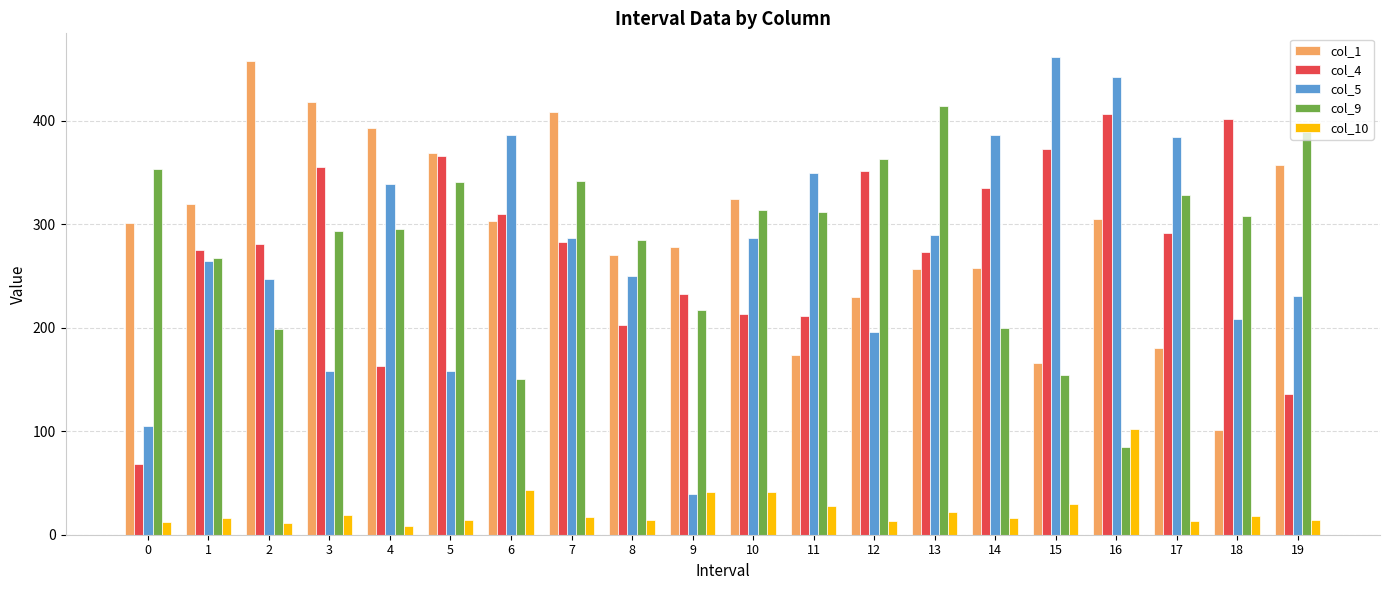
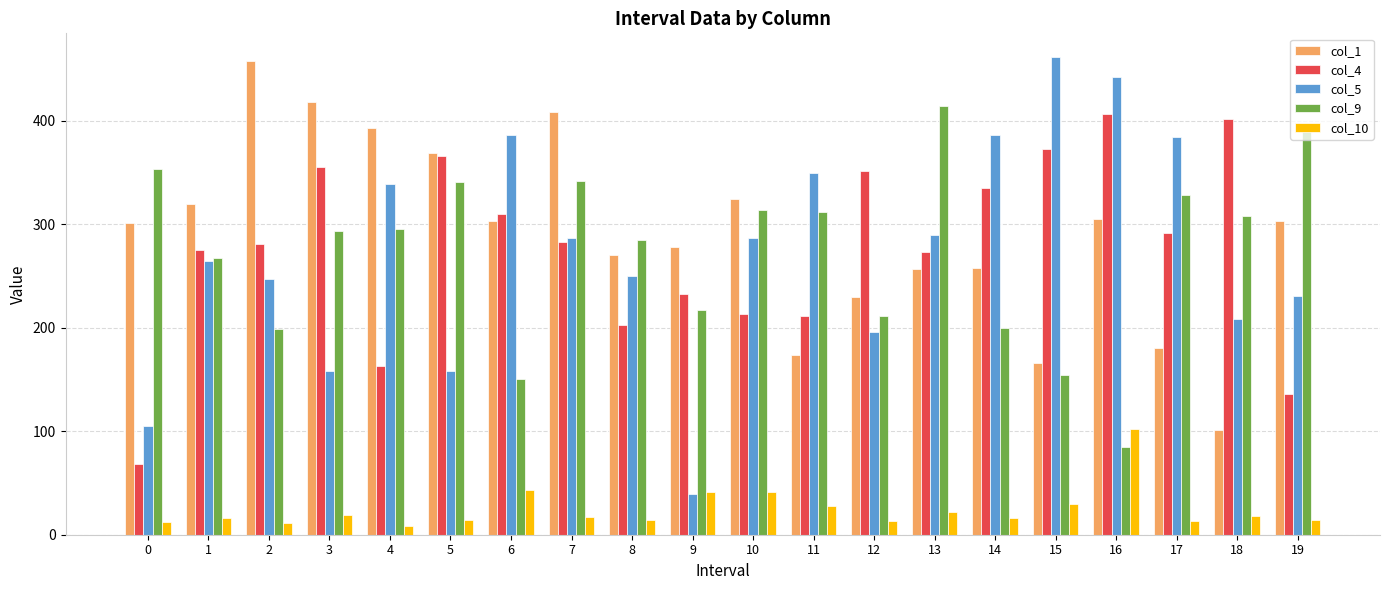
  {
    "col_1": {
      "0": 302,
      "1": 320,
      "2": 458,
      "3": 418,
      "4": 393,
      "5": 369,
      "6": 303,
      "7": 409,
      "8": 271,
      "9": 278,
      "10": 324,
      "11": 173,
      "12": 229,
      "13": 257,
      "14": 258,
      "15": 166,
      "16": 306,
      "17": 180,
      "18": 101,
-     "19": 357
+     "19": 303
    },
    "col_4": {
      "0": 69,
      "1": 276,
      "2": 281,
      "3": 356,
      "4": 163,
      "5": 366,
      "6": 311,
      "7": 283,
      "8": 203,
      "9": 233,
      "10": 213,
      "11": 212,
      "12": 351,
      "13": 274,
      "14": 336,
      "15": 373,
      "16": 406,
      "17": 292,
      "18": 402,
      "19": 136
    },
    "col_5": {
      "0": 105,
      "1": 264,
      "2": 247,
      "3": 158,
      "4": 339,
      "5": 158,
      "6": 386,
      "7": 287,
      "8": 250,
      "9": 40,
      "10": 287,
      "11": 350,
      "12": 196,
      "13": 290,
      "14": 386,
      "15": 462,
      "16": 442,
      "17": 384,
      "18": 209,
      "19": 231
    },
    "col_9": {
      "0": 353,
      "1": 268,
      "2": 199,
      "3": 294,
      "4": 296,
      "5": 341,
      "6": 150,
      "7": 342,
      "8": 285,
      "9": 218,
      "10": 314,
      "11": 312,
-     "12": 363,
+     "12": 212,
      "13": 415,
      "14": 200,
      "15": 155,
      "16": 85,
      "17": 328,
      "18": 309
    },
    "col_10": {
      "0": 12,
      "1": 16,
      "2": 12,
      "3": 19,
      "4": 9,
      "5": 14,
      "6": 43,
      "7": 18,
      "8": 14,
      "9": 41,
      "10": 41,
      "11": 28,
      "12": 14,
      "13": 22,
      "14": 16,
      "15": 29,
      "16": 103,
      "17": 13,
      "18": 18,
      "19": 14
    }
  }
